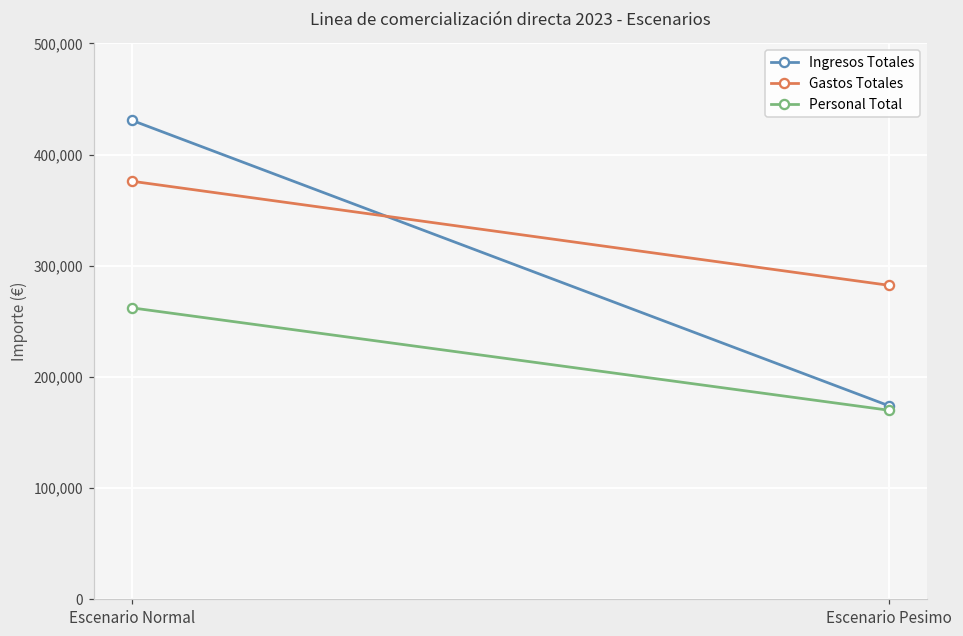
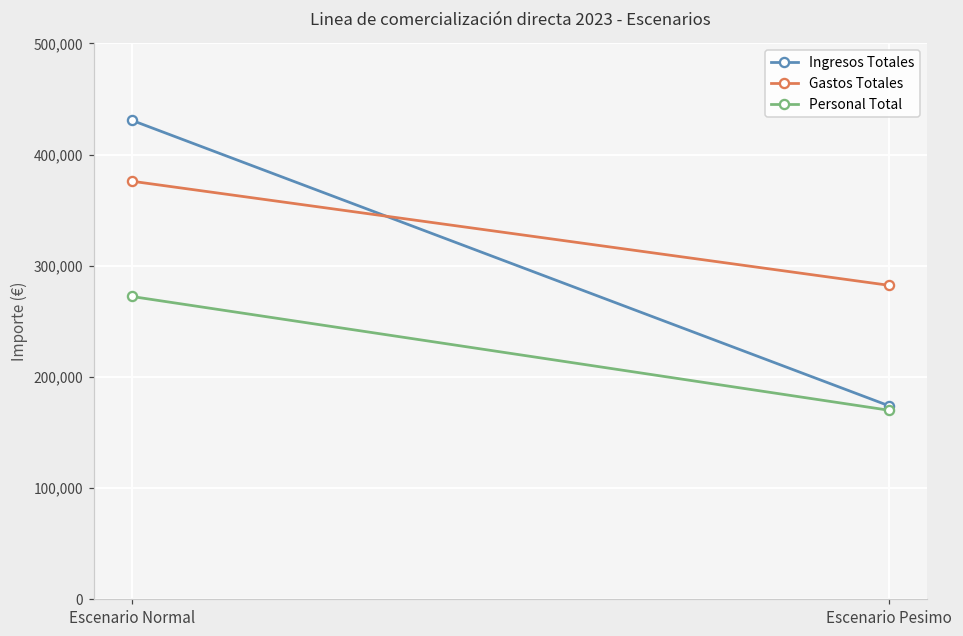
  {
    "Ingresos Totales": {
      "Escenario Normal": "431,000",
      "Escenario Pesimo": "174,000"
    },
    "Gastos Totales": {
      "Escenario Normal": "376,000",
      "Escenario Pesimo": "282,000"
    },
    "Personal Total": {
-     "Escenario Normal": "262,000",
+     "Escenario Normal": "272,000",
      "Escenario Pesimo": "170,000"
    }
  }
